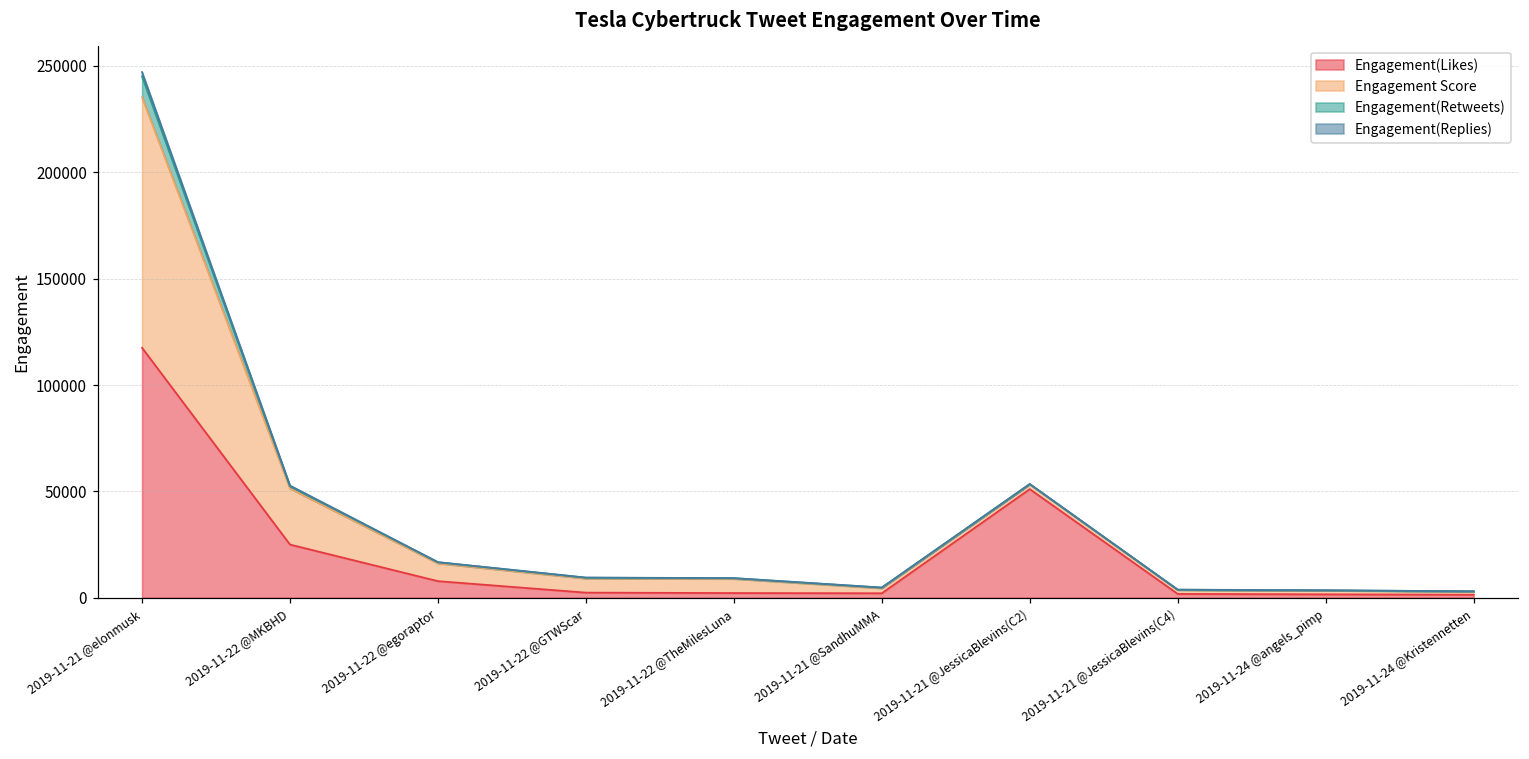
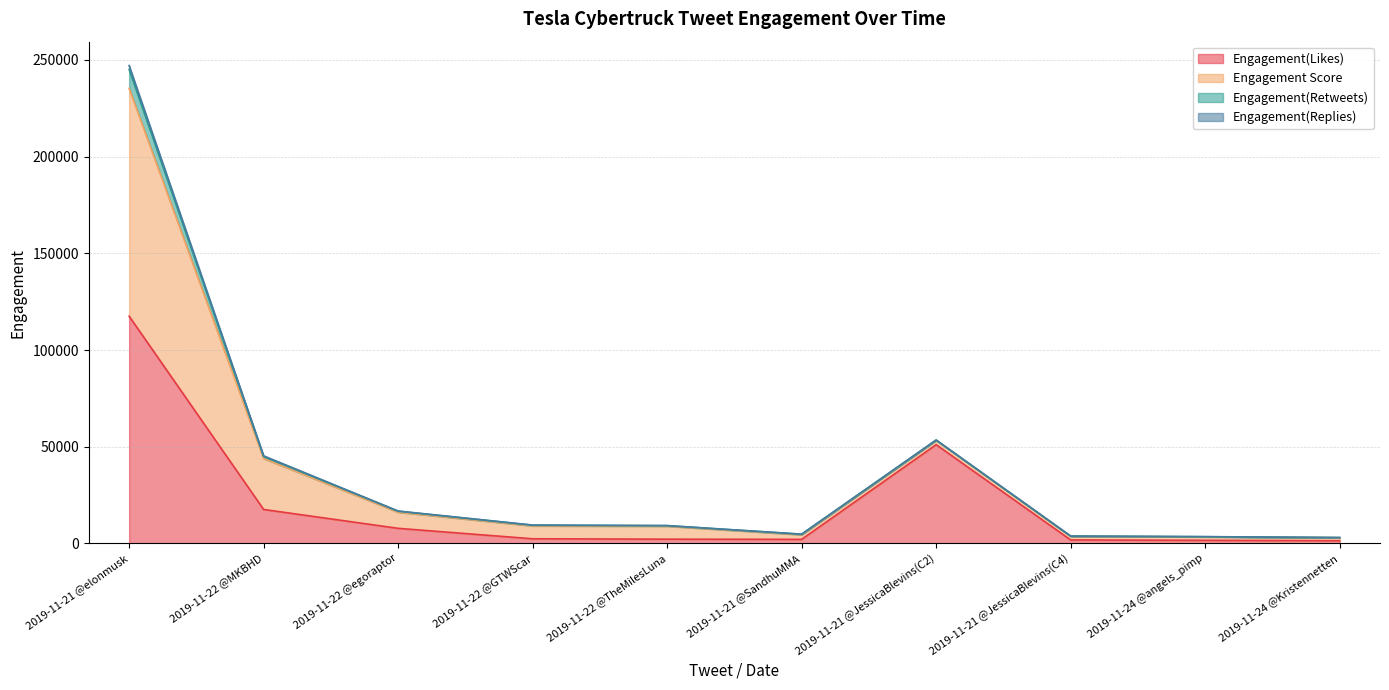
  {
    "Engagement(Likes)": {
      "2019-11-21 @elonmusk": 117000,
-     "2019-11-22 @MKBHD": 25000,
+     "2019-11-22 @MKBHD": 18000,
      "2019-11-22 @egoraptor": 8000,
      "2019-11-22 @GTWScar": 2000,
      "2019-11-22 @TheMilesLuna": 2000,
      "2019-11-21 @SandhuMMA": 2000,
      "2019-11-21 @JessicaBlevins(C2)": 51000,
      "2019-11-21 @JessicaBlevins(C4)": 2000,
      "2019-11-24 @angels_pimp": 2000,
      "2019-11-24 @Kristennetten": 1000
    },
    "Engagement Score": {
      "2019-11-21 @elonmusk": 118000
    }
  }
